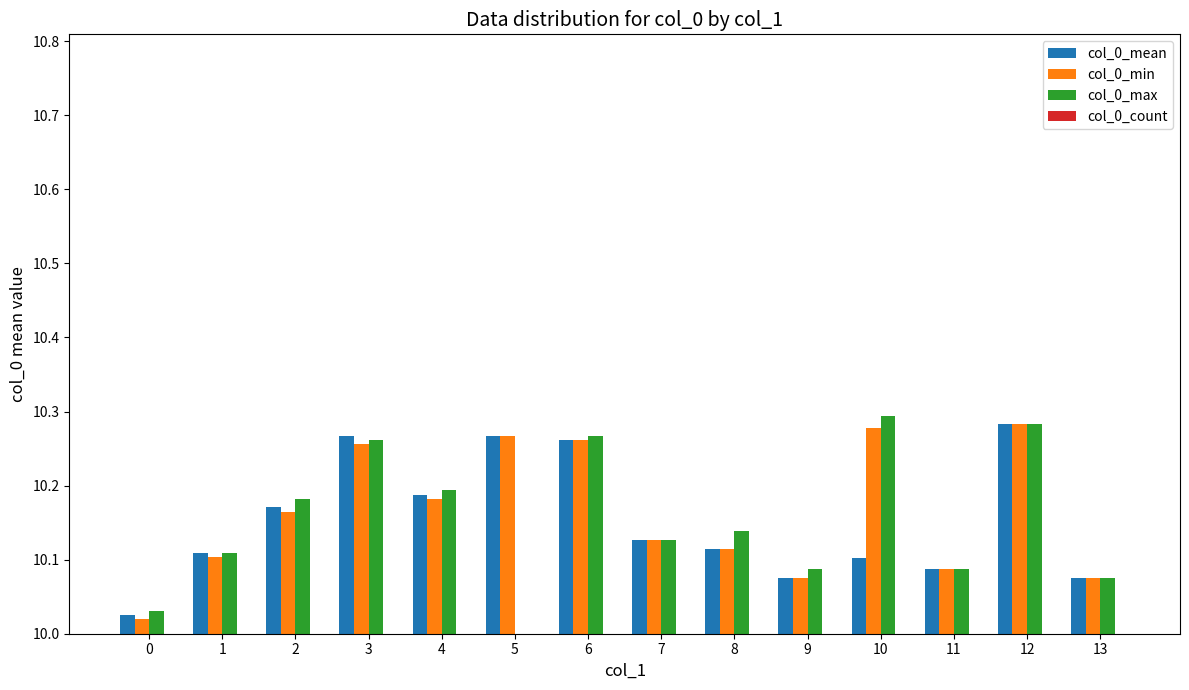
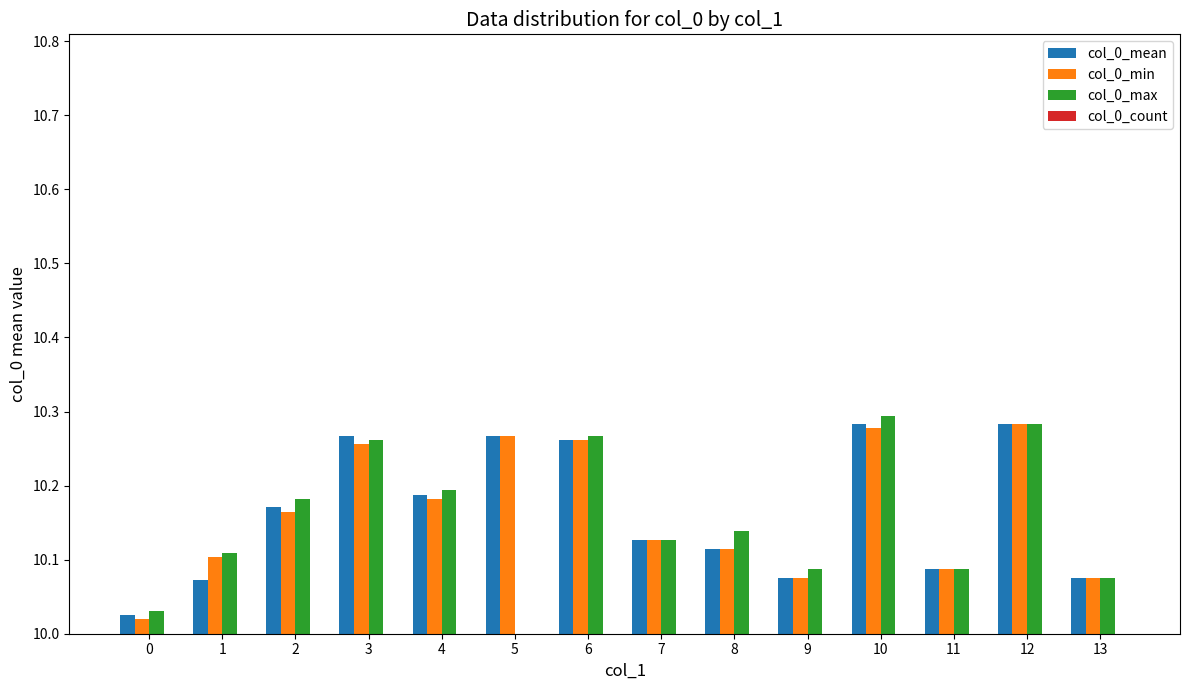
  {
    "col_0_mean": {
      "0": 10.03,
-     "1": 10.11,
+     "1": 10.07,
      "2": 10.17,
      "3": 10.27,
      "4": 10.19,
      "5": 10.27,
      "6": 10.26,
      "7": 10.13,
      "8": 10.11,
      "9": 10.08,
-     "10": 10.10,
+     "10": 10.28,
      "11": 10.09,
      "12": 10.28,
      "13": 10.08
    },
    "col_0_min": {
      "0": 10.02,
      "1": 10.10,
      "2": 10.17,
      "3": 10.26,
      "4": 10.18,
      "5": 10.27,
      "6": 10.26,
      "7": 10.13,
      "8": 10.11,
      "9": 10.08,
      "10": 10.28,
      "11": 10.09,
      "12": 10.28,
      "13": 10.08
    },
    "col_0_max": {
      "0": 10.03,
      "1": 10.11,
      "2": 10.18,
      "3": 10.26,
      "4": 10.19,
      "6": 10.27,
      "7": 10.13,
      "8": 10.14,
      "9": 10.09,
      "10": 10.29,
      "11": 10.09,
      "12": 10.28,
      "13": 10.08
    }
  }
